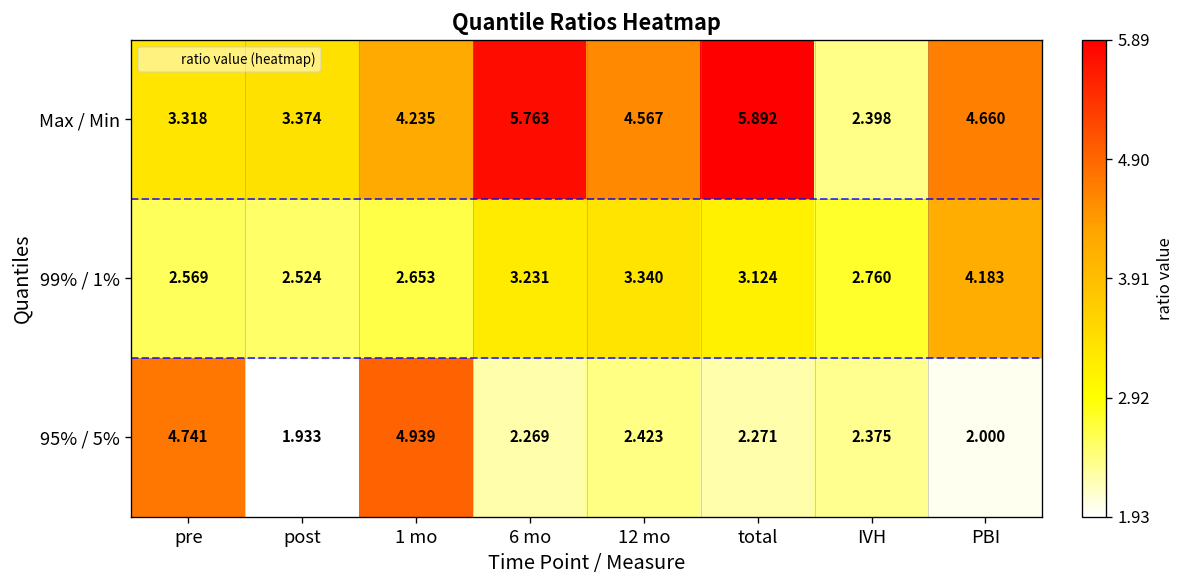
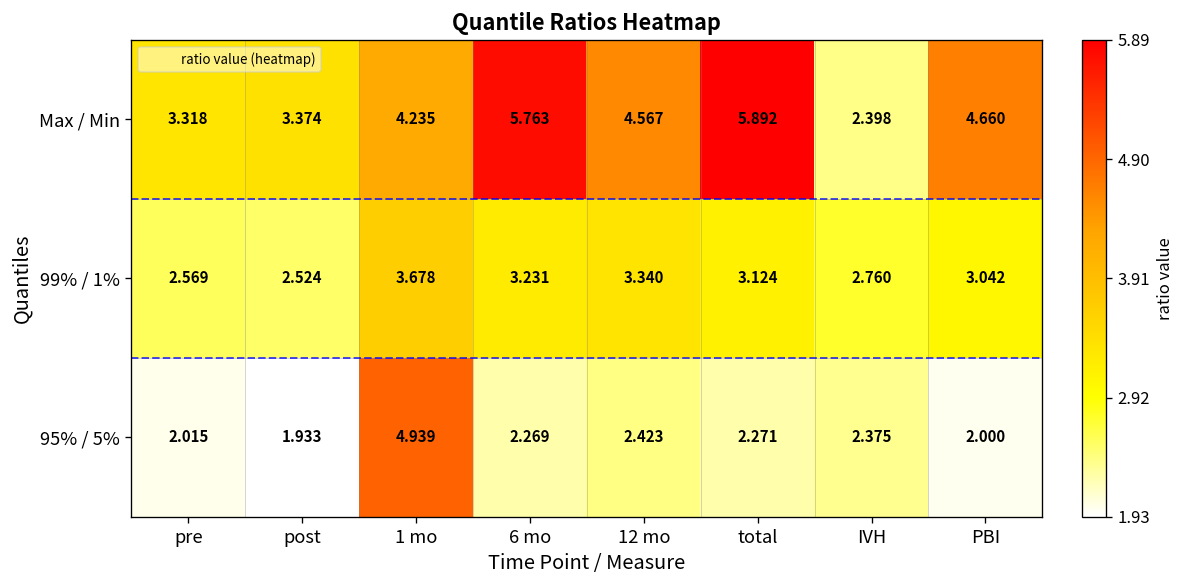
  {
    "Max / Min": {
      "pre": 3.318,
      "post": 3.374,
      "1 mo": 4.235,
      "6 mo": 5.763,
      "12 mo": 4.567,
      "total": 5.892,
      "IVH": 2.398,
      "PBI": 4.660
    },
    "99% / 1%": {
      "pre": 2.569,
      "post": 2.524,
-     "1 mo": 2.653,
+     "1 mo": 3.678,
      "6 mo": 3.231,
      "12 mo": 3.340,
      "total": 3.124,
      "IVH": 2.760,
-     "PBI": 4.183
+     "PBI": 3.042
    },
    "95% / 5%": {
-     "pre": 4.741,
+     "pre": 2.015,
      "post": 1.933,
      "1 mo": 4.939,
      "6 mo": 2.269,
      "12 mo": 2.423,
      "total": 2.271,
      "IVH": 2.375,
      "PBI": 2.000
    }
  }
